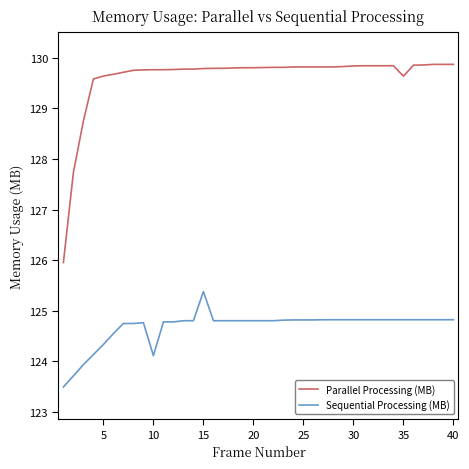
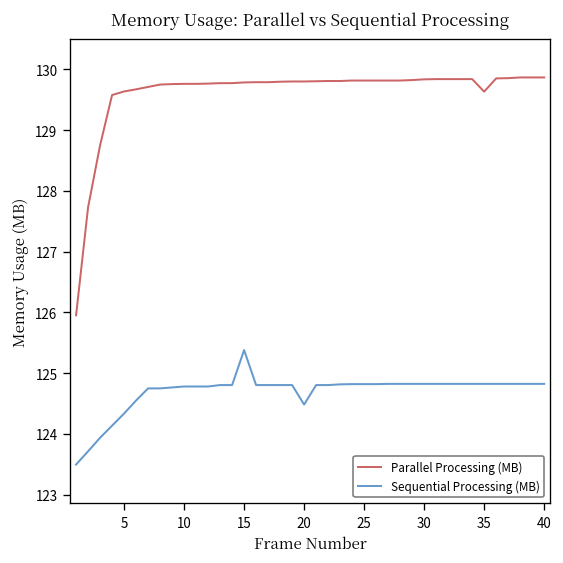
  {
    "Parallel Processing (MB)": {
      "5": 129.6,
      "10": 129.8,
      "15": 129.8,
      "20": 129.8,
      "25": 129.8,
      "30": 129.8,
      "35": 129.6,
      "40": 129.9
    },
    "Sequential Processing (MB)": {
      "5": 124.3,
-     "10": 124.1,
+     "10": 124.8,
      "15": 125.4,
-     "20": 124.8,
+     "20": 124.5,
      "25": 124.8,
      "30": 124.8,
      "35": 124.8,
      "40": 124.8
    }
  }
